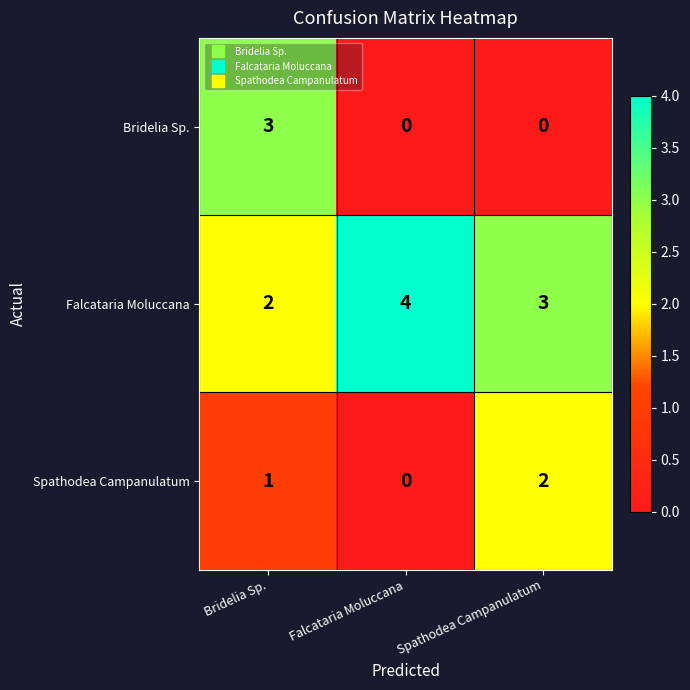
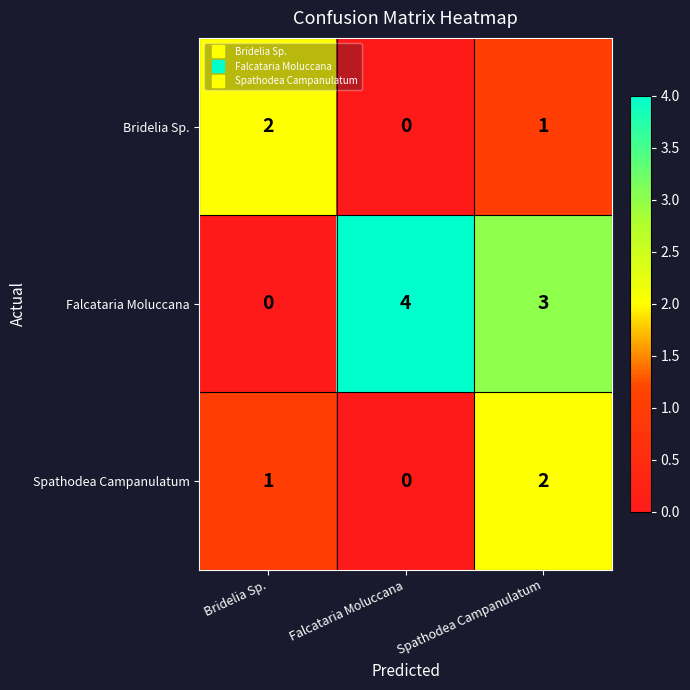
  {
    "Bridelia Sp.": {
-     "Bridelia Sp.": 3,
+     "Bridelia Sp.": 2,
      "Falcataria Moluccana": 0,
-     "Spathodea Campanulatum": 0
+     "Spathodea Campanulatum": 1
    },
    "Falcataria Moluccana": {
-     "Bridelia Sp.": 2,
+     "Bridelia Sp.": 0,
      "Falcataria Moluccana": 4,
      "Spathodea Campanulatum": 3
    },
    "Spathodea Campanulatum": {
      "Bridelia Sp.": 1,
      "Falcataria Moluccana": 0,
      "Spathodea Campanulatum": 2
    }
  }
